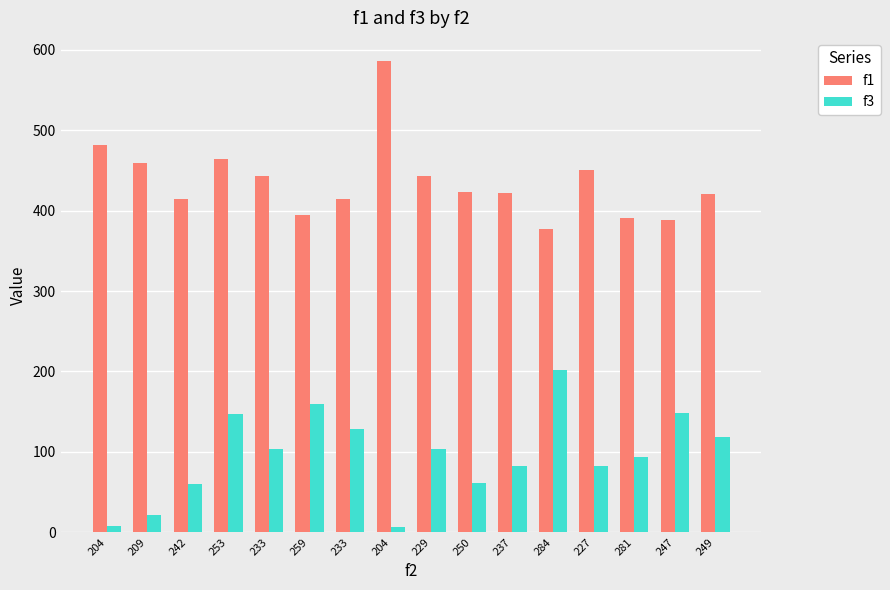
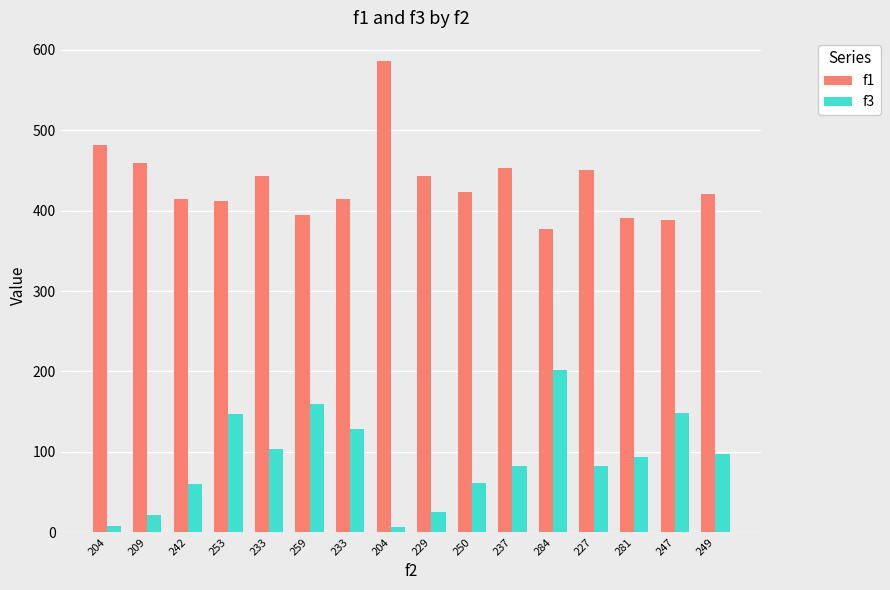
  {
    "f1": {
      "209": 460,
      "242": 420,
-     "253": 460,
+     "253": 410,
      "259": 390,
      "229": 440,
      "250": 420,
-     "237": 420,
+     "237": 450,
      "284": 380,
      "227": 450,
      "281": 390,
      "247": 390,
      "249": 420
    },
    "f3": {
      "209": 20,
      "242": 60,
      "253": 150,
      "259": 160,
-     "229": 100,
+     "229": 30,
      "250": 60,
      "237": 80,
      "284": 200,
      "227": 80,
      "281": 90,
      "247": 150,
-     "249": 120
+     "249": 100
    }
  }
